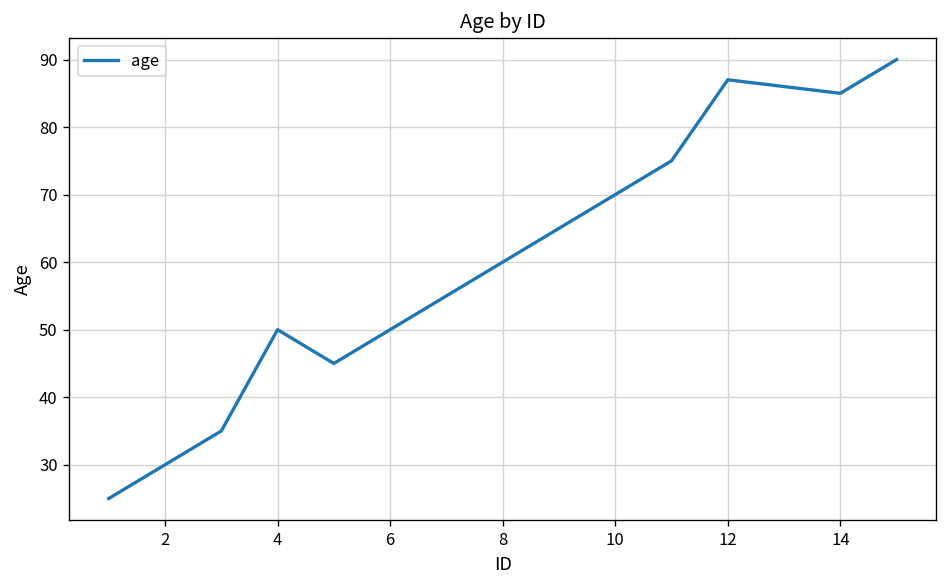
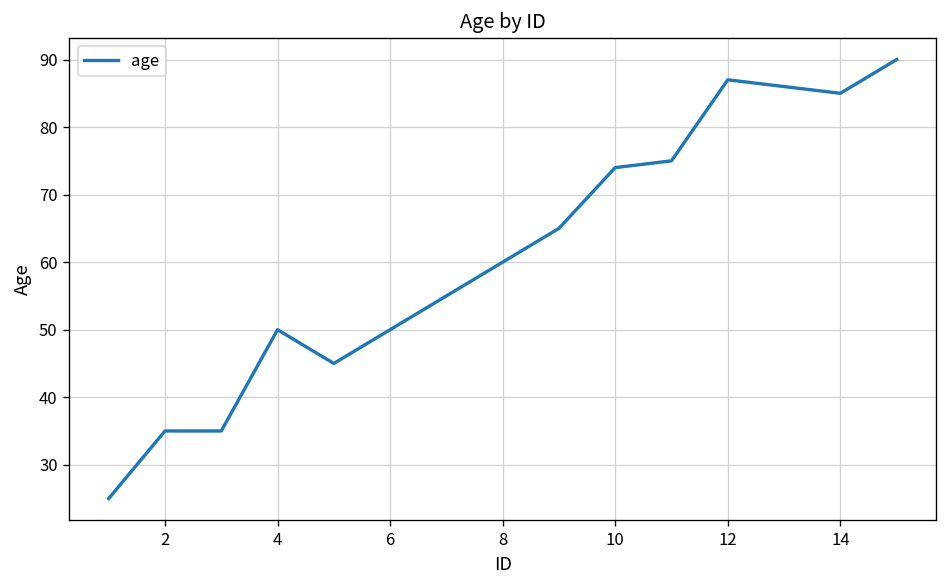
  {
-   "2": 30,
+   "2": 35,
    "4": 50,
    "6": 50,
    "8": 60,
-   "10": 70,
+   "10": 74,
    "12": 87,
    "14": 85
  }
